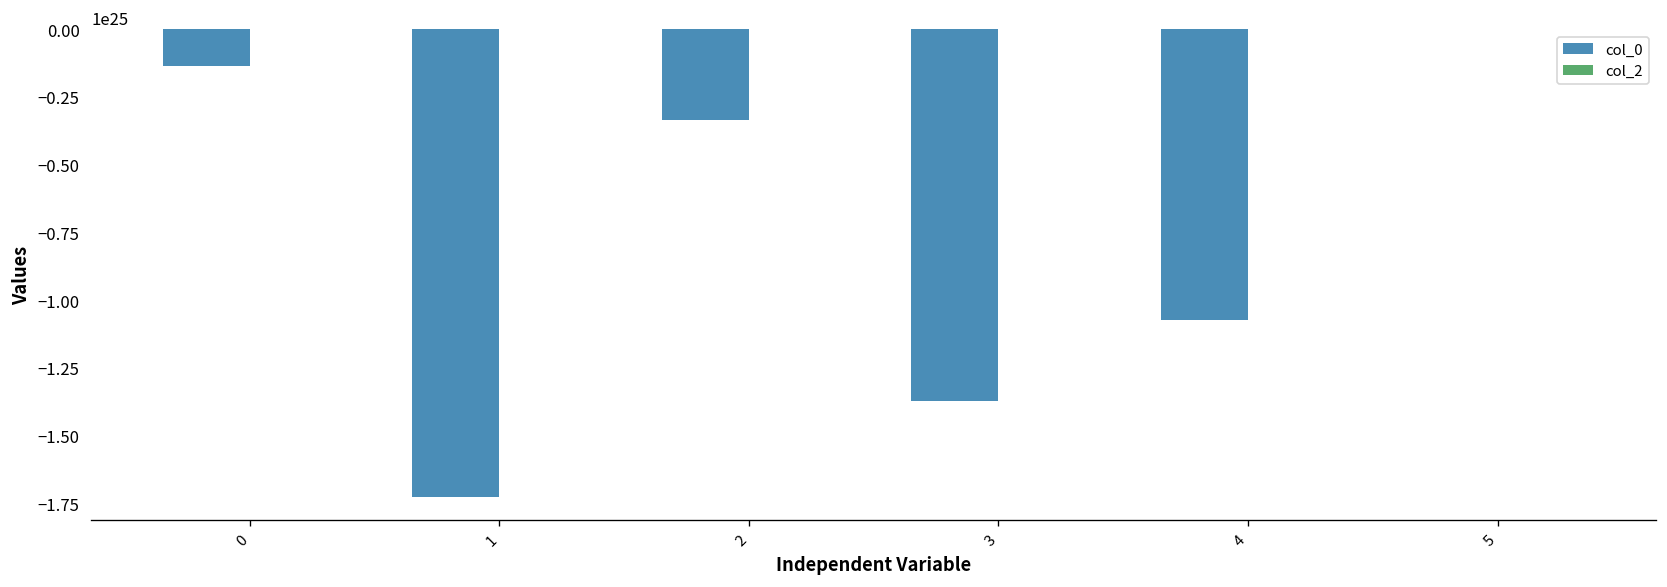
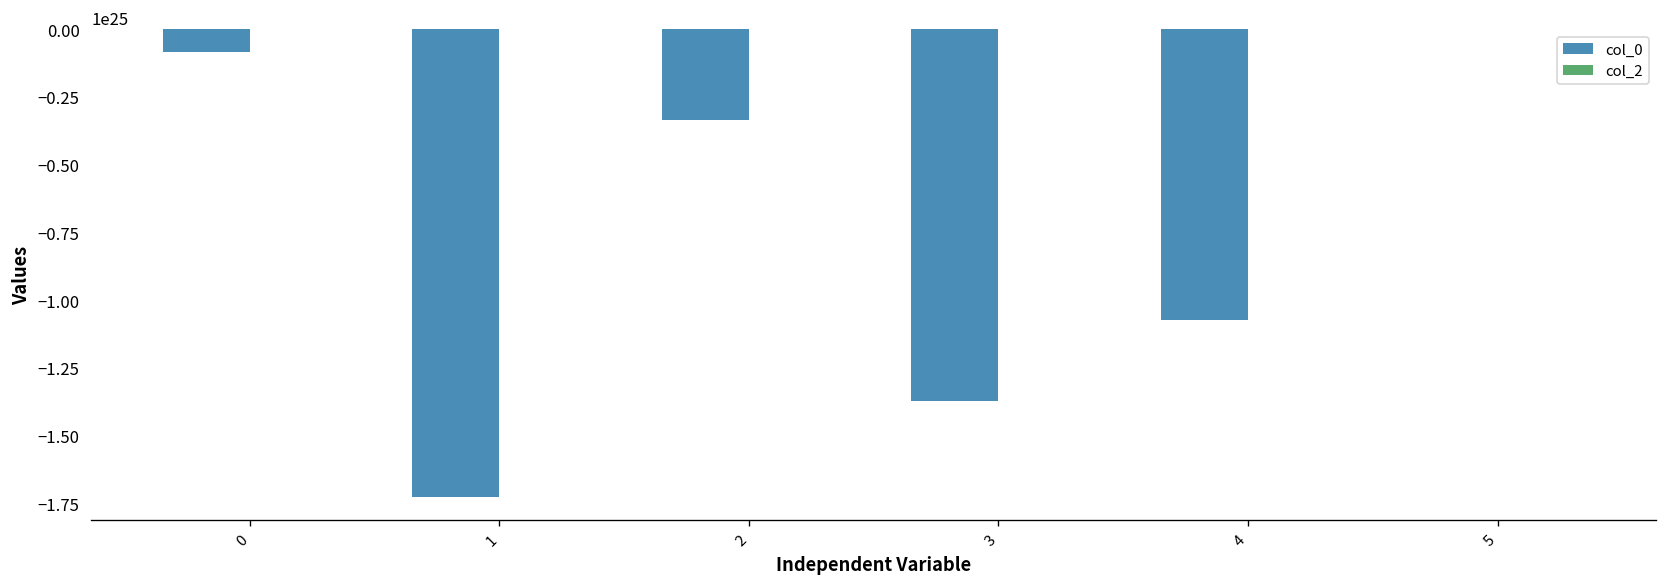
  {
    "col_0": {
-     "0": -1400000000000000000000000,
+     "0": -800000000000000000000000,
      "1": -17300000000000000000000000,
      "2": -3300000000000000000000000,
      "3": -13700000000000000000000000,
      "4": -10700000000000000000000000,
      "5": 0
    },
    "col_2": {
      "0": 0,
      "1": 0,
      "2": 0,
      "3": 0,
      "4": 0
    }
  }
